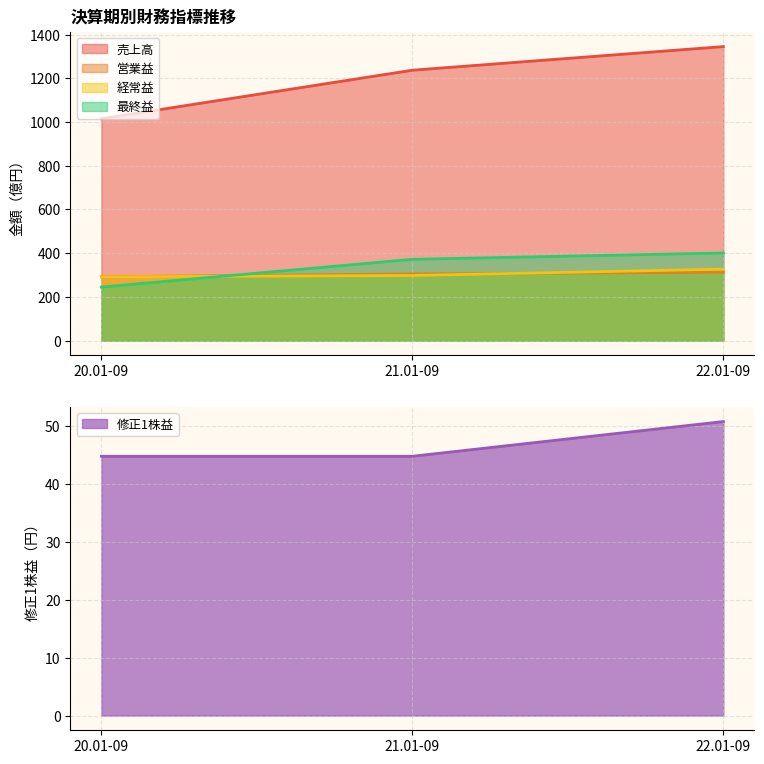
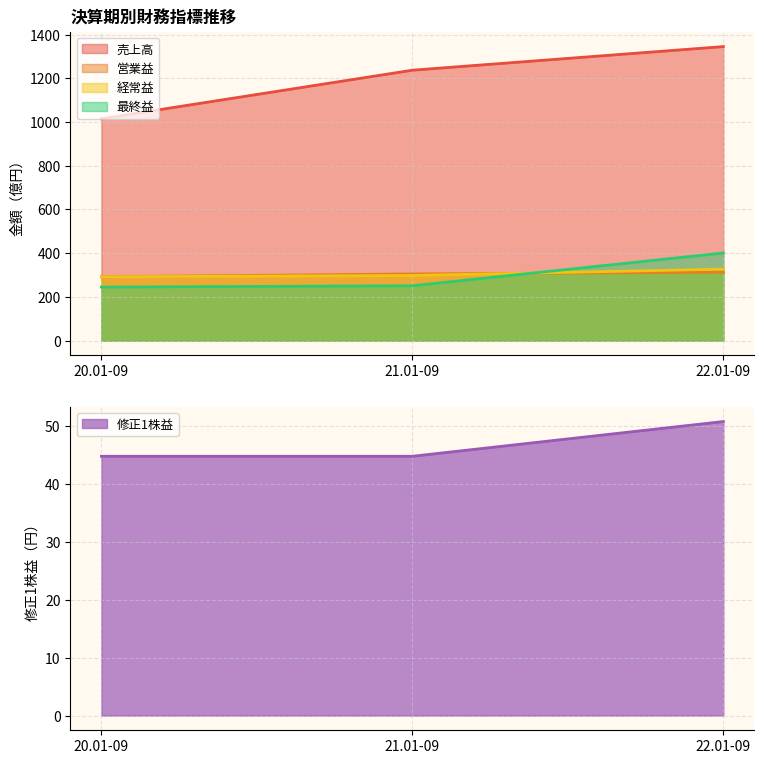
  {
    "決算期別財務指標推移": {
      "最終益": {
        "20.01-09": 250,
-       "21.01-09": 370,
+       "21.01-09": 250,
        "22.01-09": 400
      }
    }
  }
